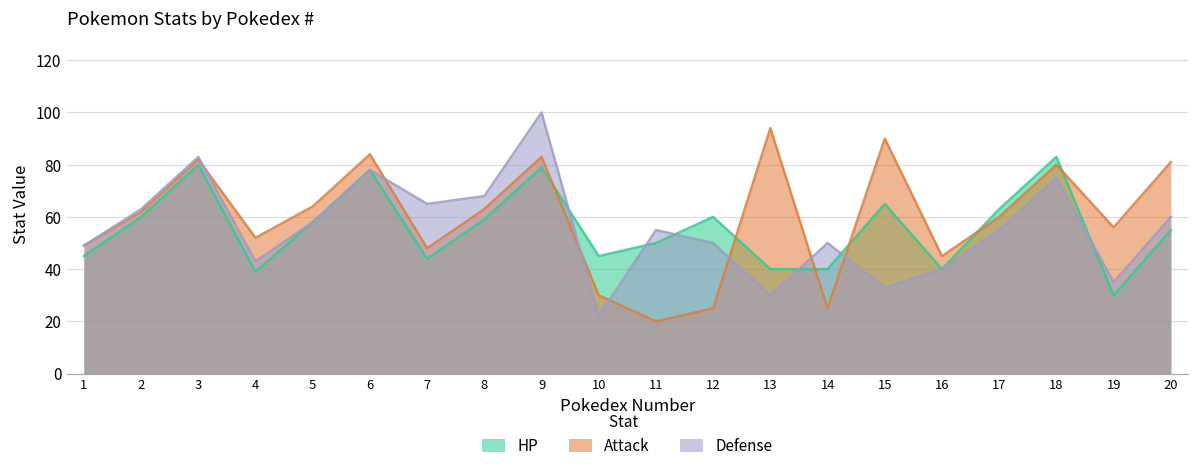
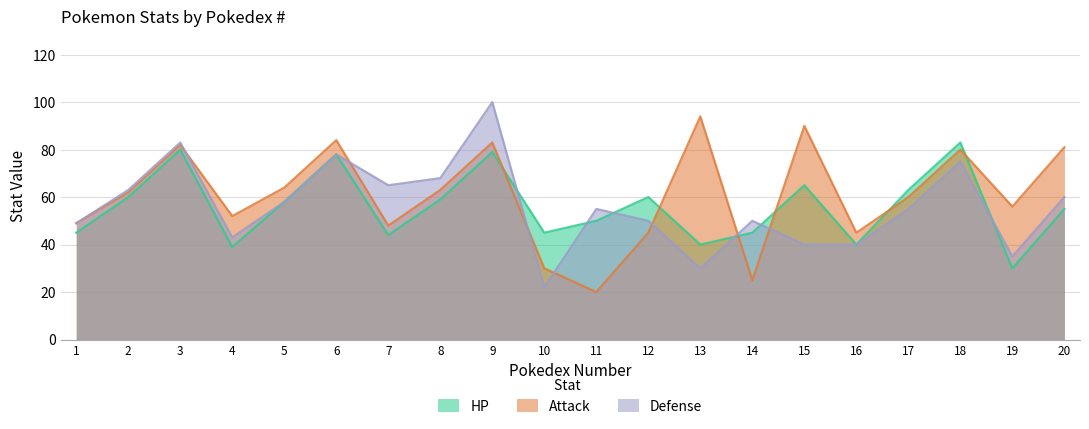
  {
    "HP": {
      "1": 45,
      "2": 60,
      "3": 80,
      "4": 39,
      "7": 44,
      "8": 59,
      "9": 79,
      "10": 45,
      "11": 50,
      "12": 60,
      "13": 40,
-     "14": 40,
+     "14": 45,
      "15": 65,
      "17": 63,
      "18": 83,
      "19": 30,
      "20": 55
    },
    "Attack": {
      "4": 52,
      "5": 64,
      "6": 84,
      "7": 48,
      "8": 63,
      "9": 83,
      "10": 30,
      "11": 20,
-     "12": 25,
+     "12": 45,
      "13": 94,
      "14": 25,
      "15": 90,
      "16": 45,
      "17": 60,
      "18": 80,
      "19": 56,
      "20": 81
    },
    "Defense": {
      "4": 43,
      "7": 65,
      "8": 68,
      "9": 100,
      "10": 22,
      "11": 55,
      "12": 50,
      "13": 30,
      "14": 50,
-     "15": 33,
+     "15": 40,
      "17": 55,
      "18": 75,
      "19": 35,
      "20": 60
    }
  }
